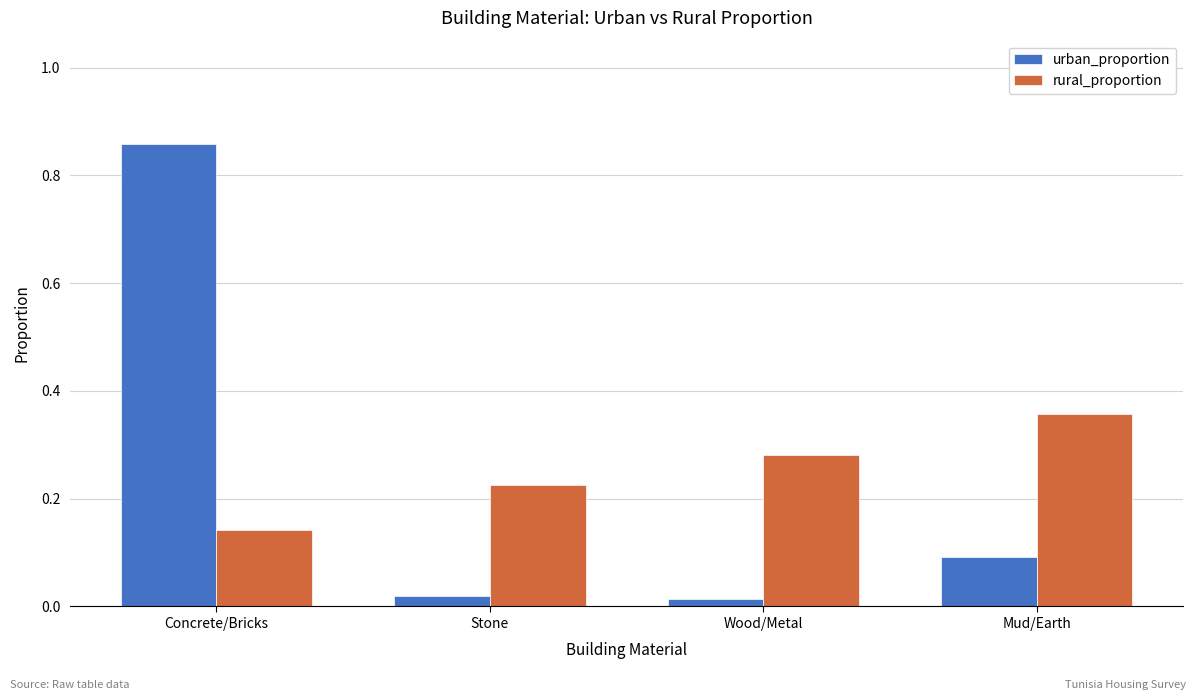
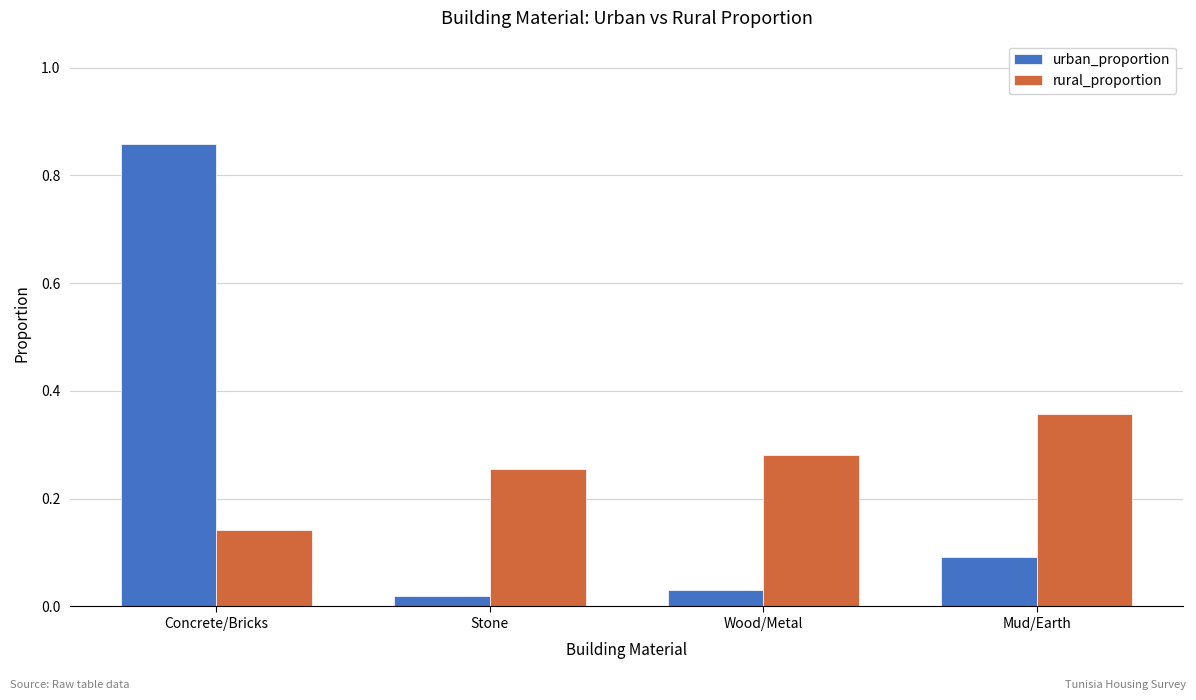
  {
    "urban_proportion": {
      "Concrete/Bricks": 0.86,
      "Stone": 0.02,
-     "Wood/Metal": 0.01,
+     "Wood/Metal": 0.03,
      "Mud/Earth": 0.09
    },
    "rural_proportion": {
      "Concrete/Bricks": 0.14,
-     "Stone": 0.23,
+     "Stone": 0.26,
      "Wood/Metal": 0.28,
      "Mud/Earth": 0.36
    }
  }
